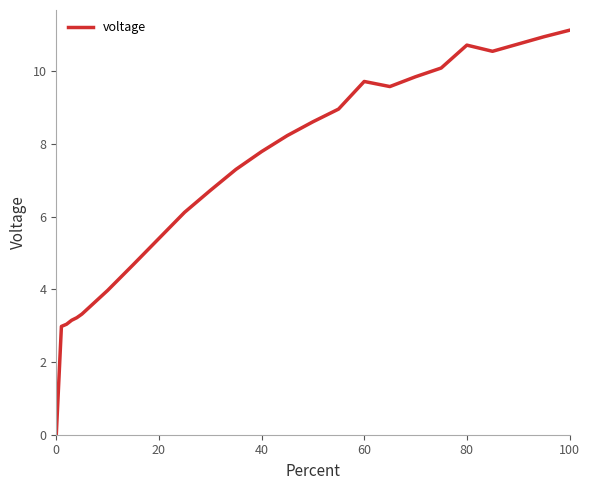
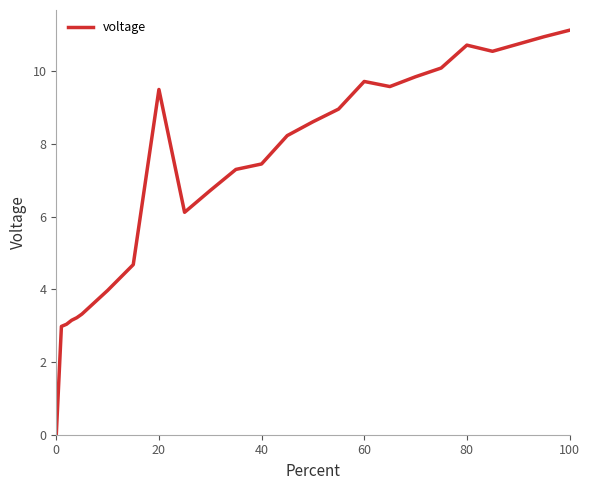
  {
    "0": 0.0,
-   "20": 5.4,
-   "40": 7.8,
+   "20": 9.5,
+   "40": 7.5,
    "60": 9.7,
    "80": 10.7,
    "100": 11.1
  }
